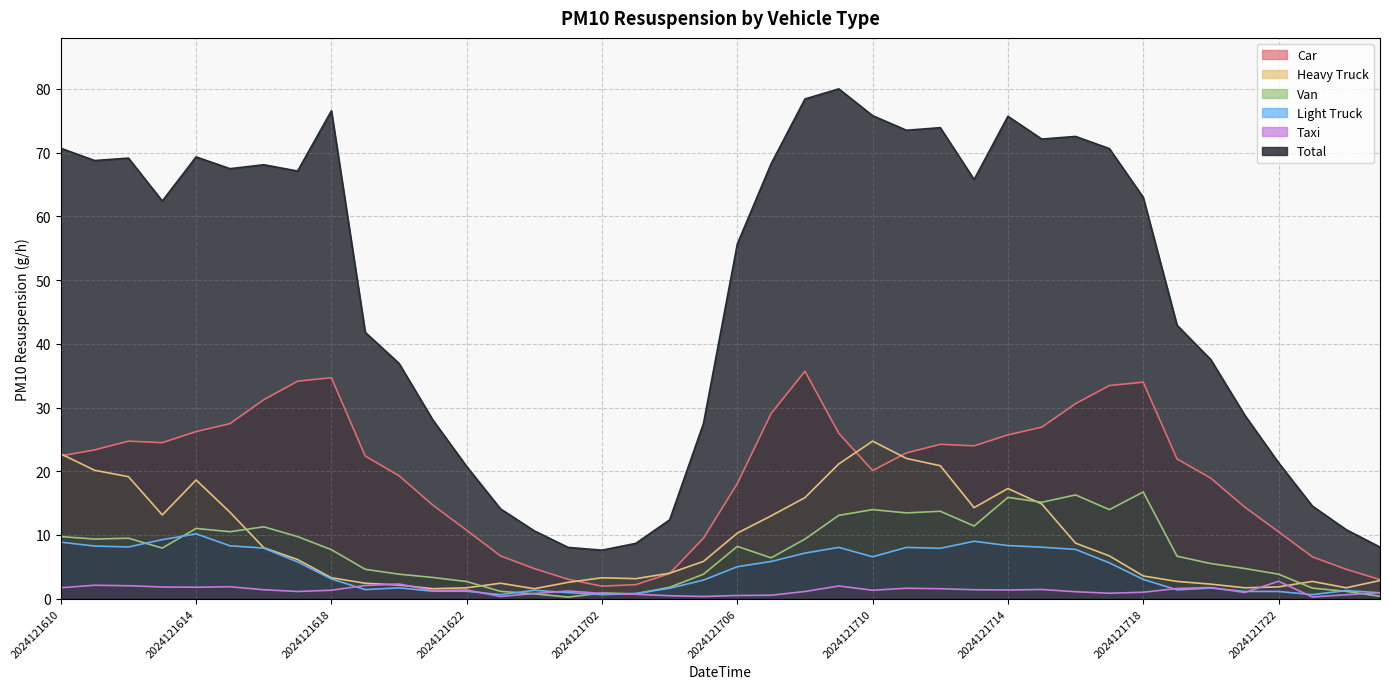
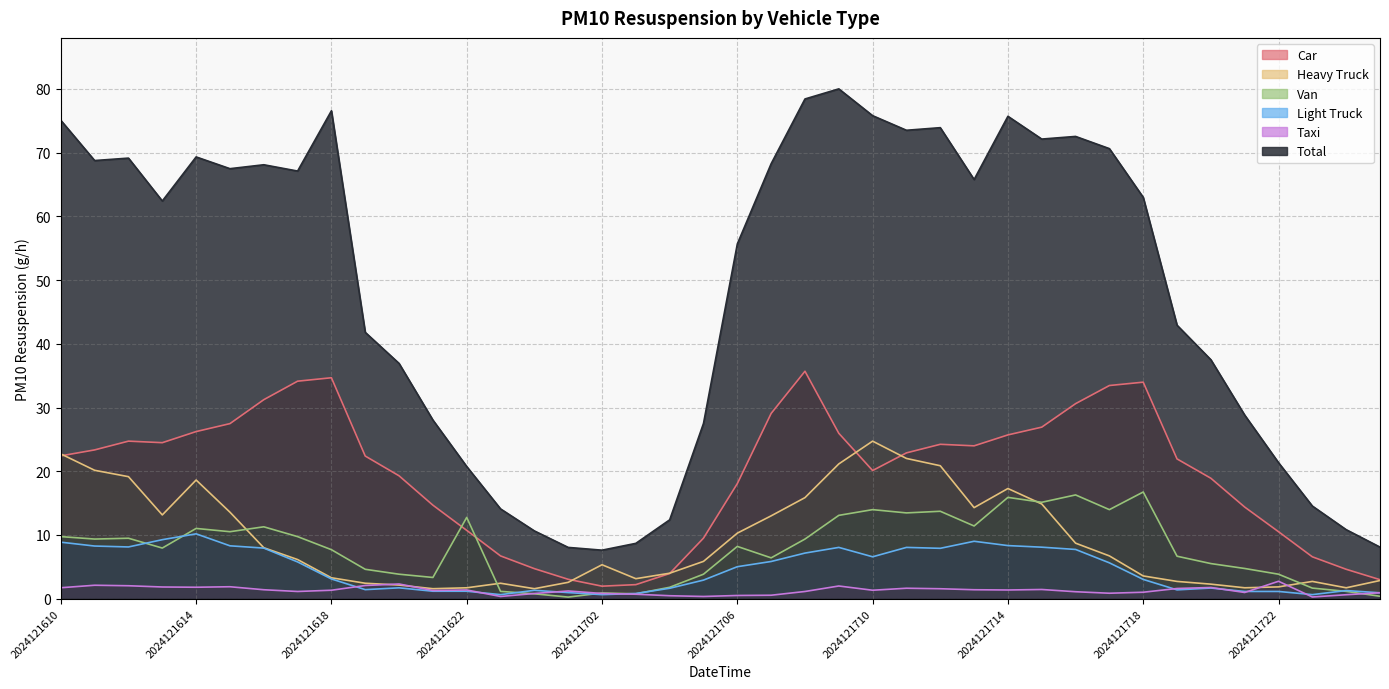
  {
    "Car": {
      "2024121614": 26,
      "2024121618": 35,
      "2024121622": 11,
      "2024121702": 2,
      "2024121706": 18,
      "2024121710": 20,
      "2024121714": 26,
      "2024121718": 34,
      "2024121722": 11
    },
    "Heavy Truck": {
      "2024121614": 19,
-     "2024121702": 3,
+     "2024121702": 5,
      "2024121706": 10,
      "2024121710": 25,
      "2024121714": 17,
      "2024121718": 4,
      "2024121722": 2
    },
    "Van": {
      "2024121610": 10,
      "2024121614": 11,
      "2024121618": 8,
-     "2024121622": 3,
+     "2024121622": 13,
      "2024121706": 8,
      "2024121710": 14,
      "2024121714": 16,
      "2024121718": 17,
      "2024121722": 4
    },
    "Light Truck": {
      "2024121610": 9,
      "2024121614": 10,
      "2024121706": 5,
      "2024121710": 7,
      "2024121714": 8,
      "2024121718": 3,
      "2024121722": 1
    },
    "Taxi": {
      "2024121610": 2,
      "2024121614": 2,
      "2024121618": 1,
      "2024121706": 1,
      "2024121710": 1,
      "2024121714": 1,
      "2024121718": 1,
      "2024121722": 3
    },
    "Total": {
-     "2024121610": 71,
+     "2024121610": 75,
      "2024121614": 69,
      "2024121618": 77,
      "2024121622": 21,
      "2024121702": 8,
      "2024121706": 56,
      "2024121710": 76,
      "2024121714": 76,
      "2024121718": 63,
      "2024121722": 21
    }
  }
